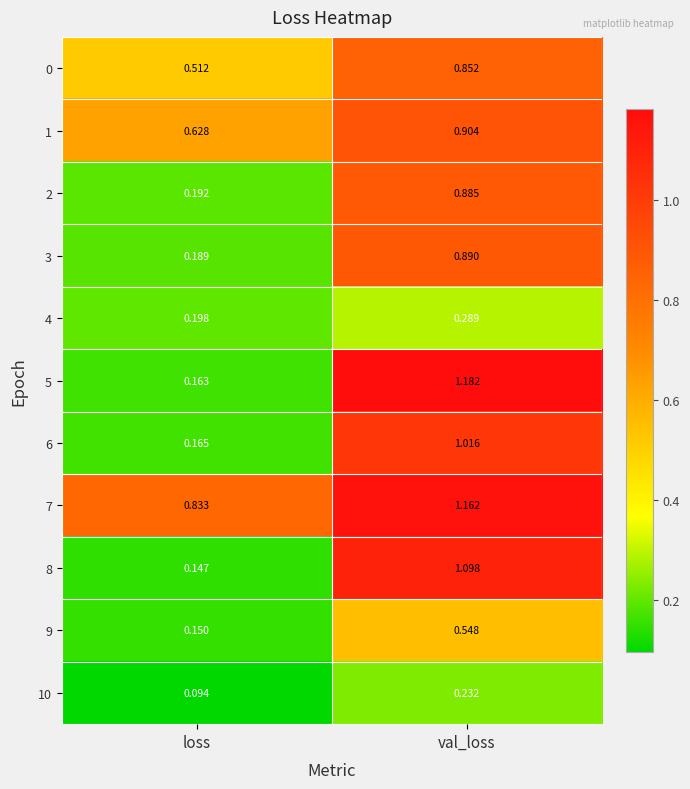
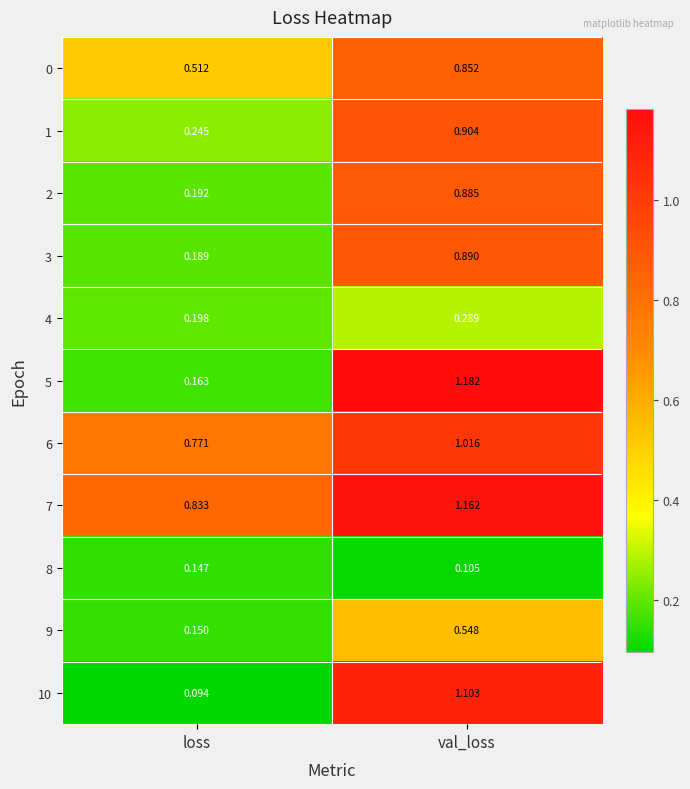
  {
    "0": {
      "loss": 0.512,
      "val_loss": 0.852
    },
    "1": {
-     "loss": 0.628,
+     "loss": 0.245,
      "val_loss": 0.904
    },
    "2": {
      "loss": 0.192,
      "val_loss": 0.885
    },
    "3": {
      "loss": 0.189,
      "val_loss": 0.890
    },
    "4": {
      "loss": 0.198,
      "val_loss": 0.289
    },
    "5": {
      "loss": 0.163,
      "val_loss": 1.182
    },
    "6": {
-     "loss": 0.165,
+     "loss": 0.771,
      "val_loss": 1.016
    },
    "7": {
      "loss": 0.833,
      "val_loss": 1.162
    },
    "8": {
      "loss": 0.147,
-     "val_loss": 1.098
+     "val_loss": 0.105
    },
    "9": {
      "loss": 0.150,
      "val_loss": 0.548
    },
    "10": {
      "loss": 0.094,
-     "val_loss": 0.232
+     "val_loss": 1.103
    }
  }
